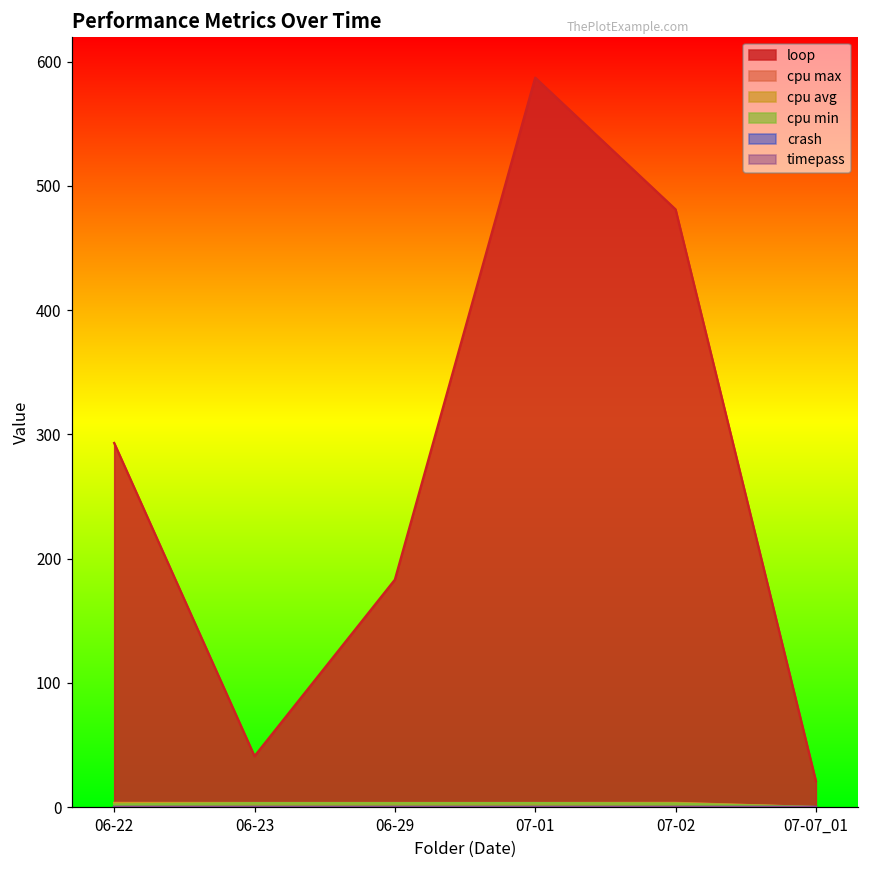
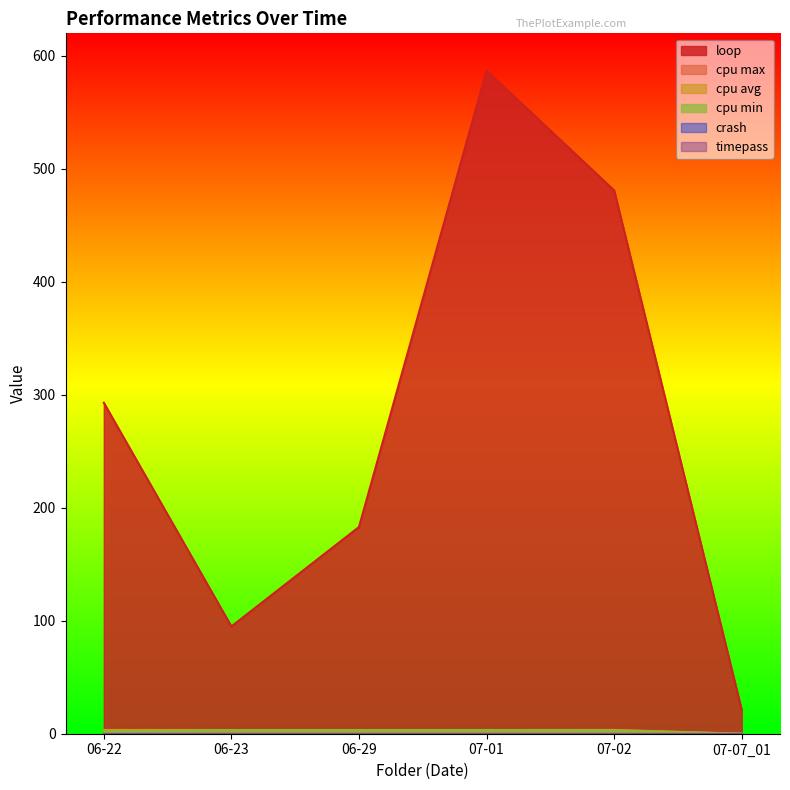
  {
    "loop": {
      "06-22": 293,
-     "06-23": 41,
+     "06-23": 95,
      "06-29": 183,
      "07-01": 587,
      "07-02": 481,
      "07-07_01": 21
    },
    "timepass": {
      "06-23": 0,
      "06-29": 0,
      "07-01": 0,
      "07-02": 0
    }
  }
